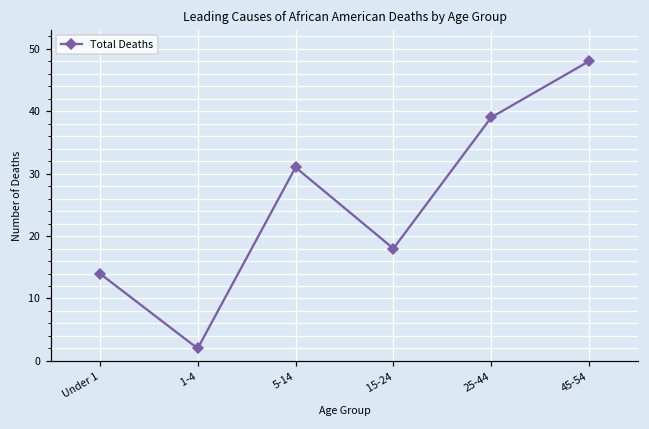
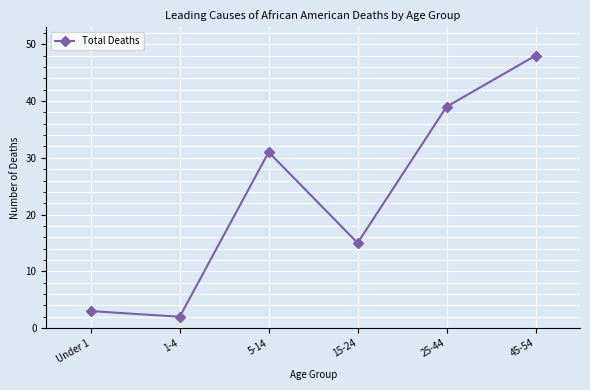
  {
-   "Under 1": 14,
+   "Under 1": 3,
    "1-4": 2,
    "5-14": 31,
-   "15-24": 18,
+   "15-24": 15,
    "25-44": 39,
    "45-54": 48
  }
